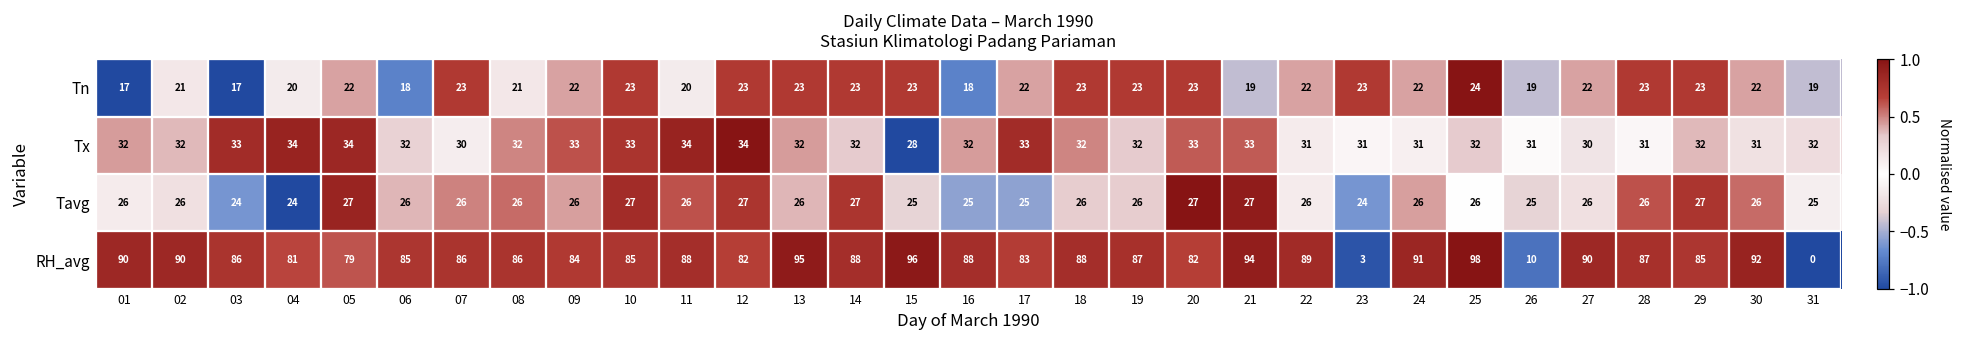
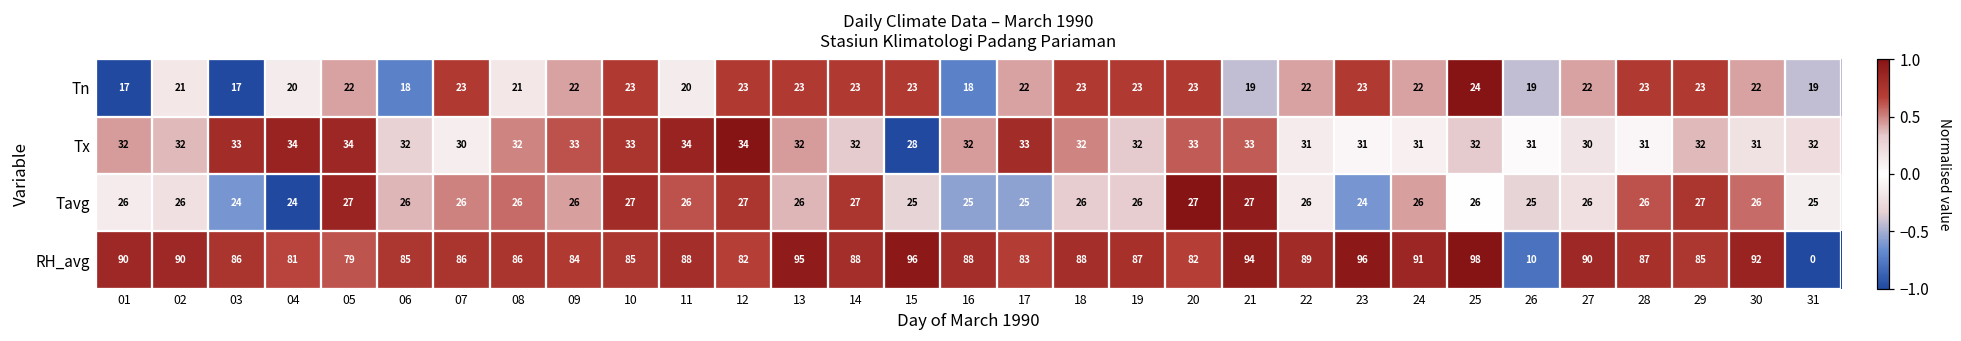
  {
    "Tn": {
      "01": 17,
      "02": 21,
      "03": 17,
      "04": 20,
      "05": 22,
      "06": 18,
      "07": 23,
      "08": 21,
      "09": 22,
      "10": 23,
      "11": 20,
      "12": 23,
      "13": 23,
      "14": 23,
      "15": 23,
      "16": 18,
      "17": 22,
      "18": 23,
      "19": 23,
      "20": 23,
      "21": 19,
      "22": 22,
      "23": 23,
      "24": 22,
      "25": 24,
      "26": 19,
      "27": 22,
      "28": 23,
      "29": 23,
      "30": 22,
      "31": 19
    },
    "Tx": {
      "01": 32,
      "02": 32,
      "03": 33,
      "04": 34,
      "05": 34,
      "06": 32,
      "07": 30,
      "08": 32,
      "09": 33,
      "10": 33,
      "11": 34,
      "12": 34,
      "13": 32,
      "14": 32,
      "15": 28,
      "16": 32,
      "17": 33,
      "18": 32,
      "19": 32,
      "20": 33,
      "21": 33,
      "22": 31,
      "23": 31,
      "24": 31,
      "25": 32,
      "26": 31,
      "27": 30,
      "28": 31,
      "29": 32,
      "30": 31,
      "31": 32
    },
    "Tavg": {
      "01": 26,
      "02": 26,
      "03": 24,
      "04": 24,
      "05": 27,
      "06": 26,
      "07": 26,
      "08": 26,
      "09": 26,
      "10": 27,
      "11": 26,
      "12": 27,
      "13": 26,
      "14": 27,
      "15": 25,
      "16": 25,
      "17": 25,
      "18": 26,
      "19": 26,
      "20": 27,
      "21": 27,
      "22": 26,
      "23": 24,
      "24": 26,
      "25": 26,
      "26": 25,
      "27": 26,
      "28": 26,
      "29": 27,
      "30": 26,
      "31": 25
    },
    "RH_avg": {
      "01": 90,
      "02": 90,
      "03": 86,
      "04": 81,
      "05": 79,
      "06": 85,
      "07": 86,
      "08": 86,
      "09": 84,
      "10": 85,
      "11": 88,
      "12": 82,
      "13": 95,
      "14": 88,
      "15": 96,
      "16": 88,
      "17": 83,
      "18": 88,
      "19": 87,
      "20": 82,
      "21": 94,
      "22": 89,
-     "23": 3,
+     "23": 96,
      "24": 91,
      "25": 98,
      "26": 10,
      "27": 90,
      "28": 87,
      "29": 85,
      "30": 92,
      "31": 0
    }
  }
